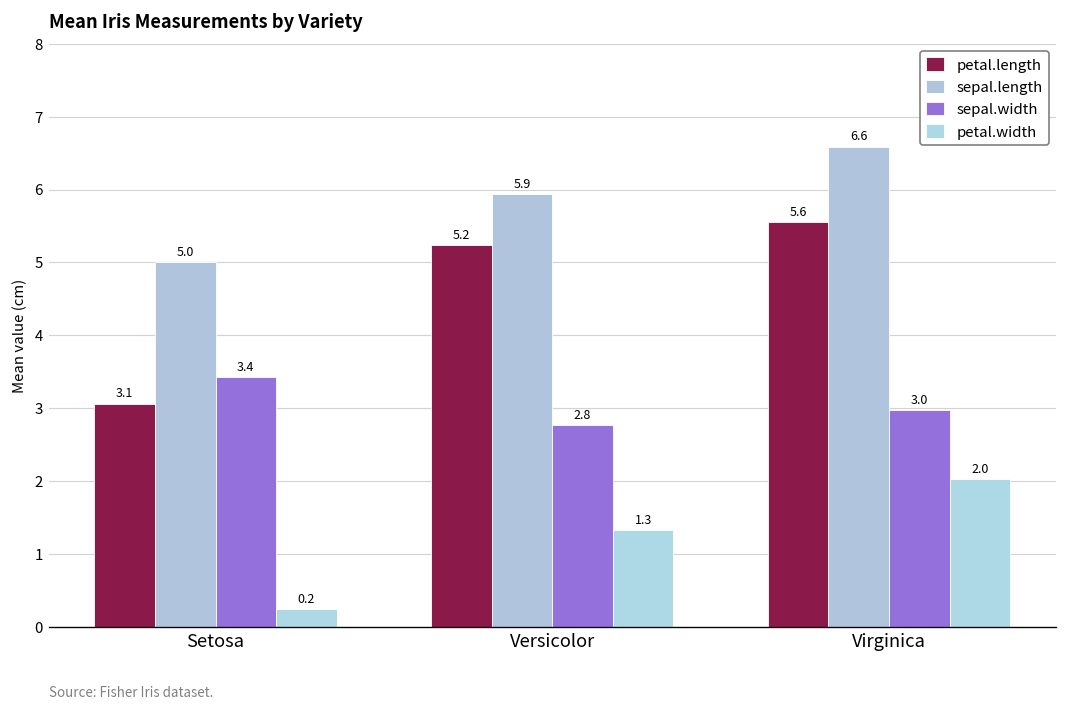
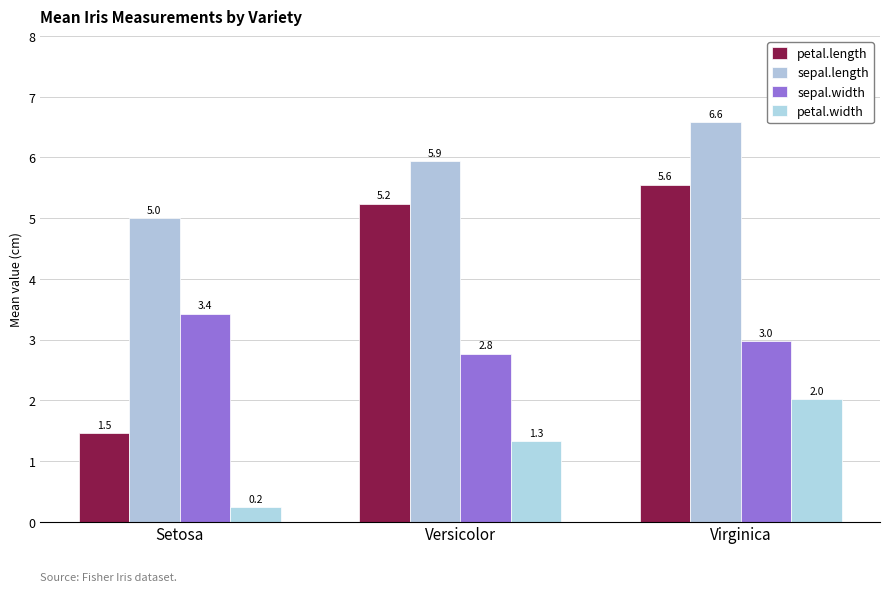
  {
    "petal.length": {
-     "Setosa": 3.1,
+     "Setosa": 1.5,
      "Versicolor": 5.2,
      "Virginica": 5.6
    },
    "sepal.width": {
      "Setosa": 3.4,
      "Versicolor": 2.8,
      "Virginica": 3.0
    }
  }
